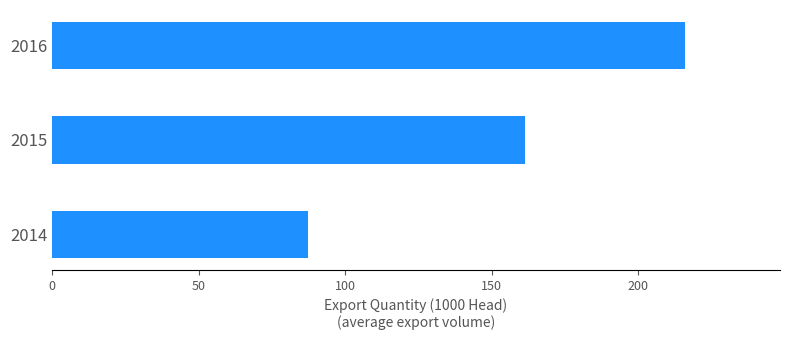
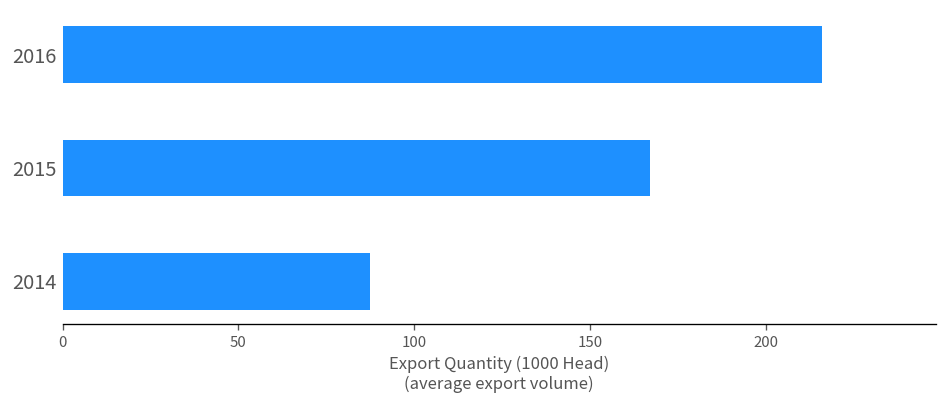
  {
    "2016": 216,
-   "2015": 161,
+   "2015": 167,
    "2014": 87
  }
